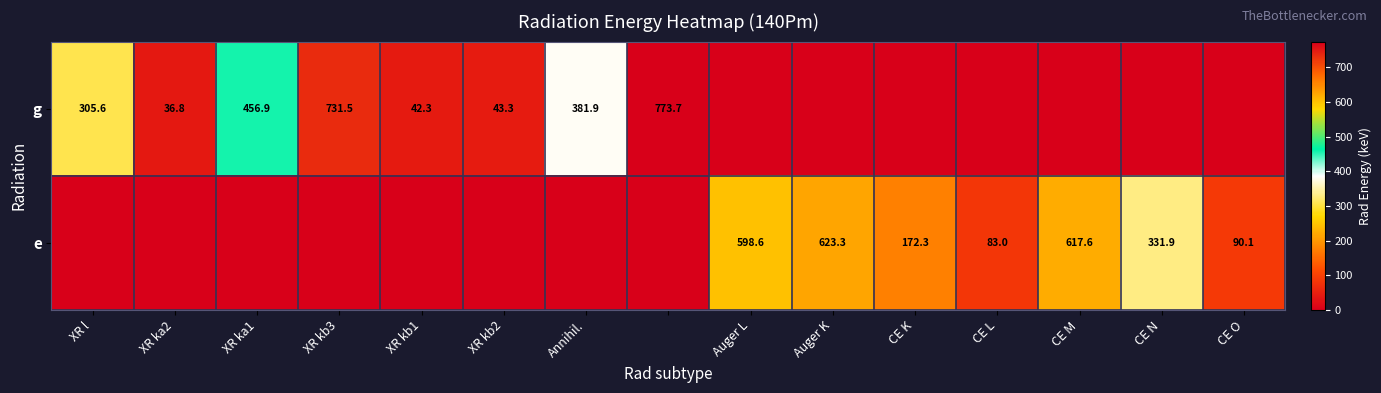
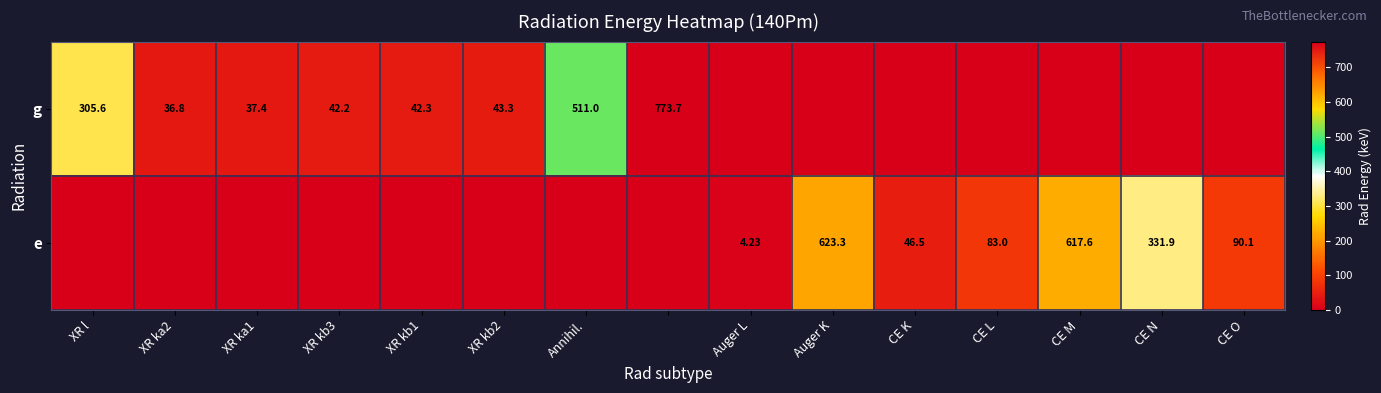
  {
    "g": {
      "XR l": 305.6,
      "XR ka2": 36.8,
-     "XR ka1": 456.9,
-     "XR kb3": 731.5,
+     "XR ka1": 37.4,
+     "XR kb3": 42.2,
      "XR kb1": 42.3,
      "XR kb2": 43.3,
-     "Annihil.": 381.9
+     "Annihil.": 511.0
    },
    "e": {
-     "Auger L": 598.6,
+     "Auger L": 4.23,
      "Auger K": 623.3,
-     "CE K": 172.3,
+     "CE K": 46.5,
      "CE L": 83.0,
      "CE M": 617.6,
      "CE N": 331.9,
      "CE O": 90.1
    }
  }
